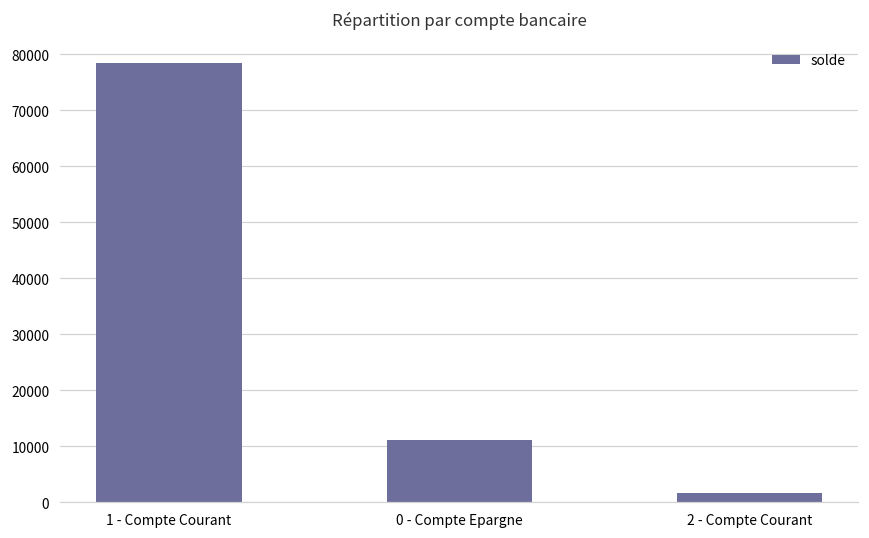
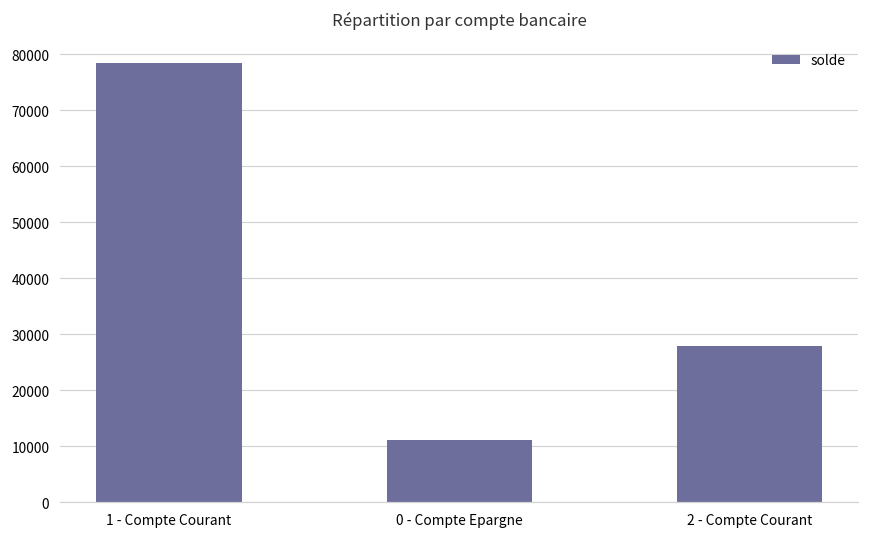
  {
    "1 - Compte Courant": 78000,
    "0 - Compte Epargne": 11000,
-   "2 - Compte Courant": 2000
+   "2 - Compte Courant": 28000
  }
